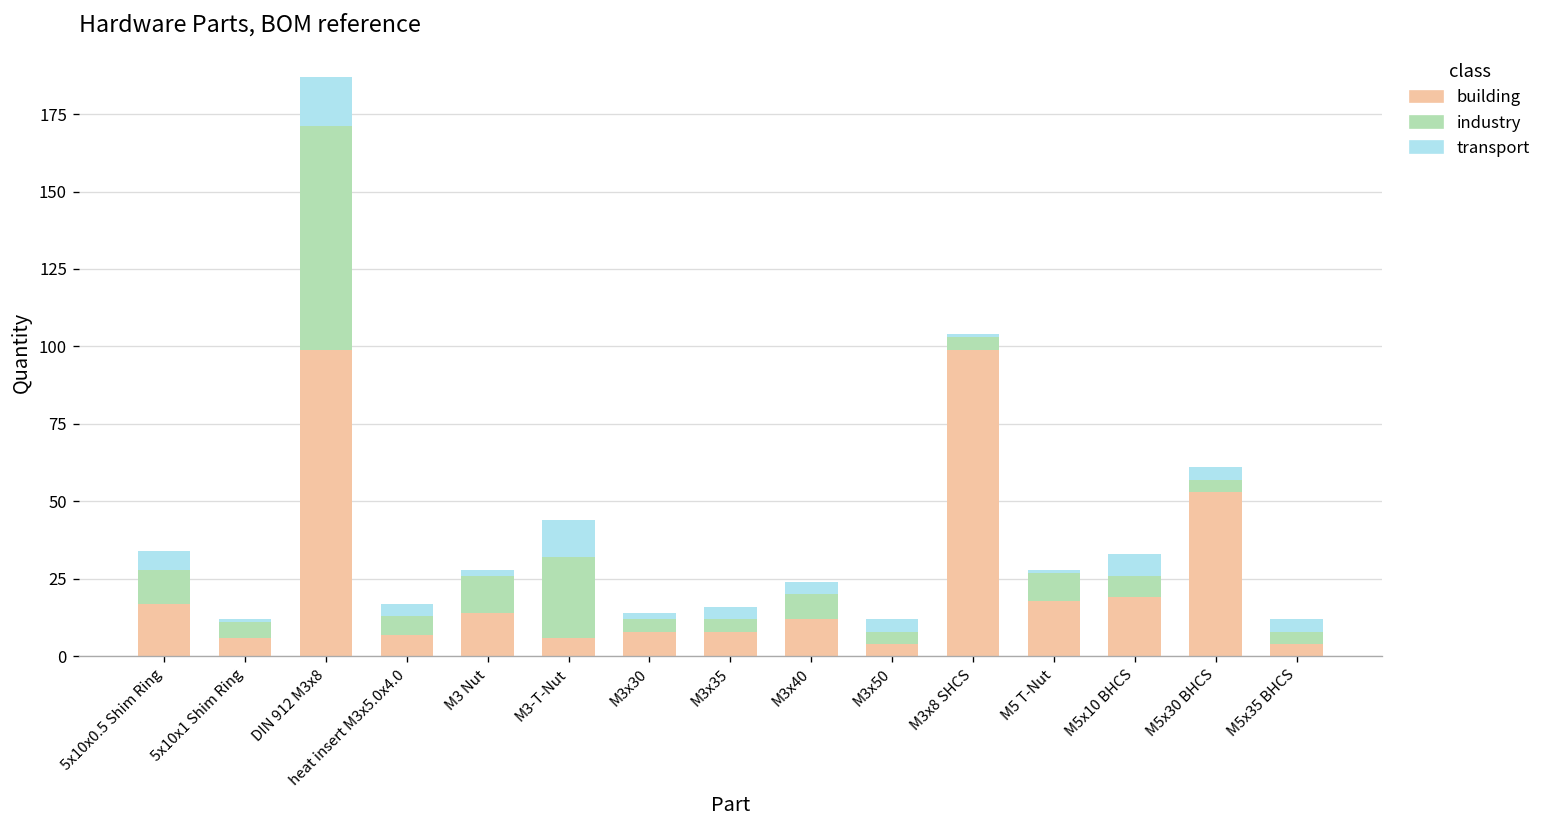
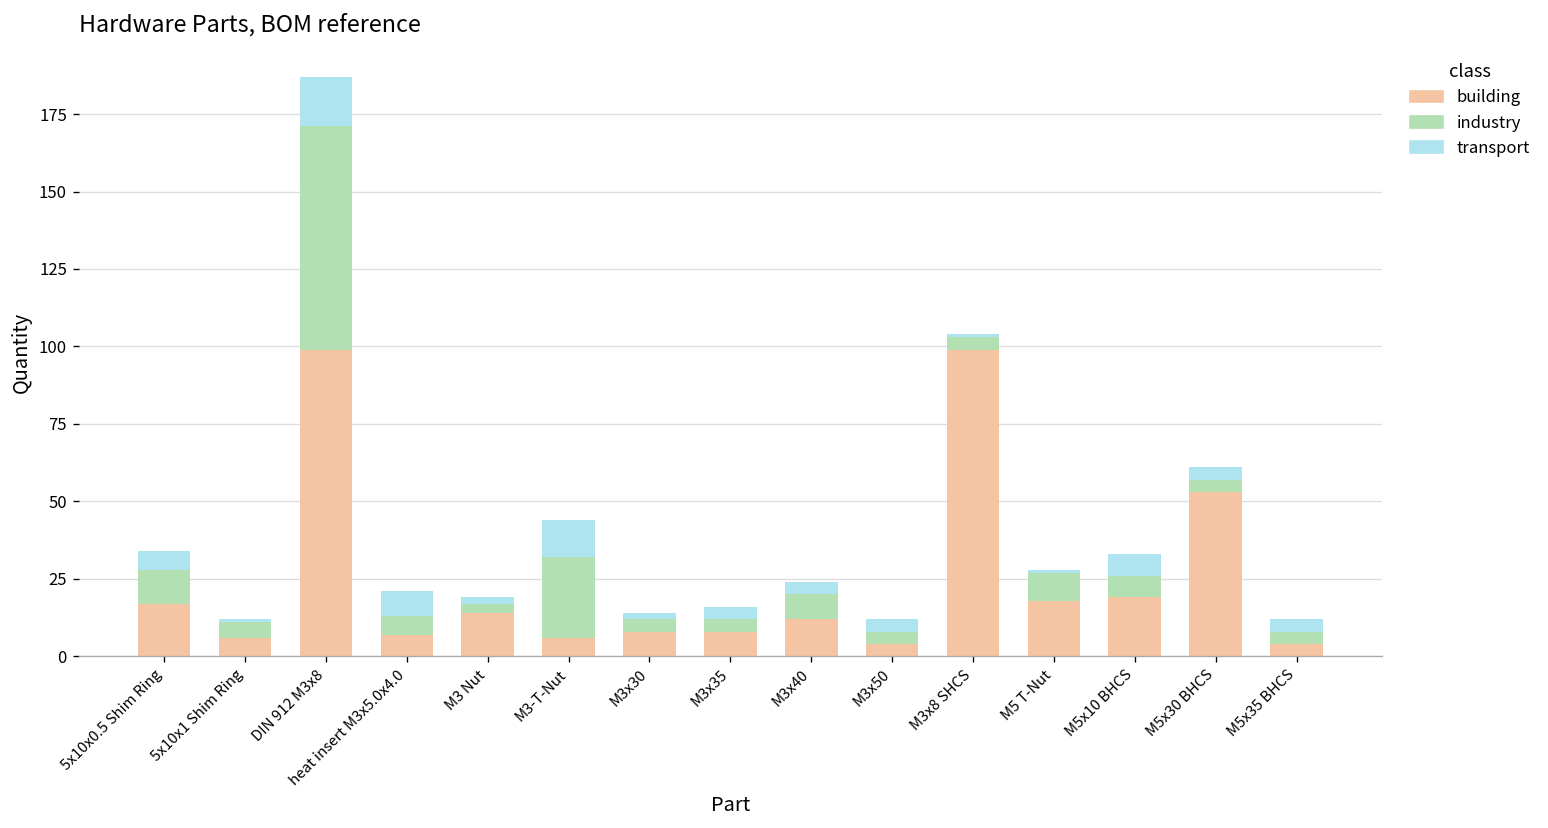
  {
    "building": {
      "5x10x0.5 Shim Ring": 17,
      "5x10x1 Shim Ring": 6,
      "DIN 912 M3x8": 99,
      "heat insert M3x5.0x4.0": 7,
      "M3 Nut": 14,
      "M3-T-Nut": 6,
      "M3x30": 8,
      "M3x35": 8,
      "M3x40": 12,
      "M3x50": 4,
      "M3x8 SHCS": 99,
      "M5 T-Nut": 18,
      "M5x10 BHCS": 19,
      "M5x30 BHCS": 53,
      "M5x35 BHCS": 4
    },
    "industry": {
      "5x10x0.5 Shim Ring": 11,
      "5x10x1 Shim Ring": 5,
      "DIN 912 M3x8": 72,
      "heat insert M3x5.0x4.0": 6,
-     "M3 Nut": 12,
+     "M3 Nut": 3,
      "M3-T-Nut": 26,
      "M3x30": 4,
      "M3x35": 4,
      "M3x40": 8,
      "M3x50": 4,
      "M3x8 SHCS": 4,
      "M5 T-Nut": 9,
      "M5x10 BHCS": 7,
      "M5x30 BHCS": 4,
      "M5x35 BHCS": 4
    },
    "transport": {
      "5x10x0.5 Shim Ring": 6,
      "5x10x1 Shim Ring": 1,
      "DIN 912 M3x8": 16,
-     "heat insert M3x5.0x4.0": 4,
+     "heat insert M3x5.0x4.0": 8,
      "M3 Nut": 2,
      "M3-T-Nut": 12,
      "M3x30": 2,
      "M3x35": 4,
      "M3x40": 4,
      "M3x50": 4,
      "M3x8 SHCS": 1,
      "M5 T-Nut": 1,
      "M5x10 BHCS": 7,
      "M5x30 BHCS": 4,
      "M5x35 BHCS": 4
    }
  }
